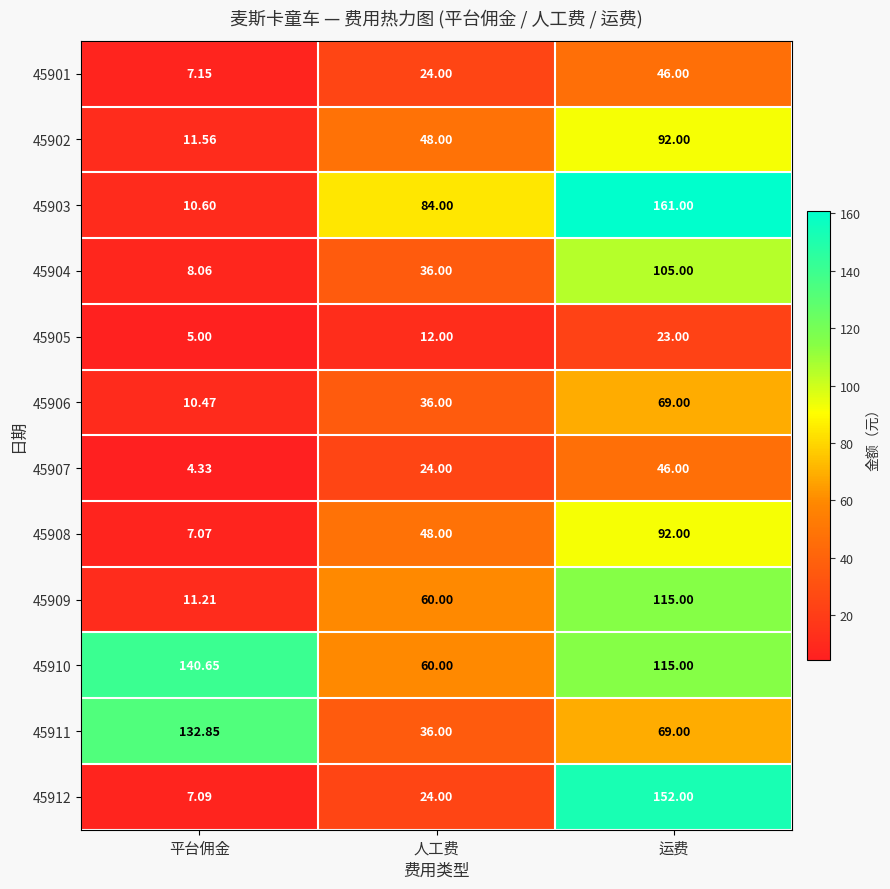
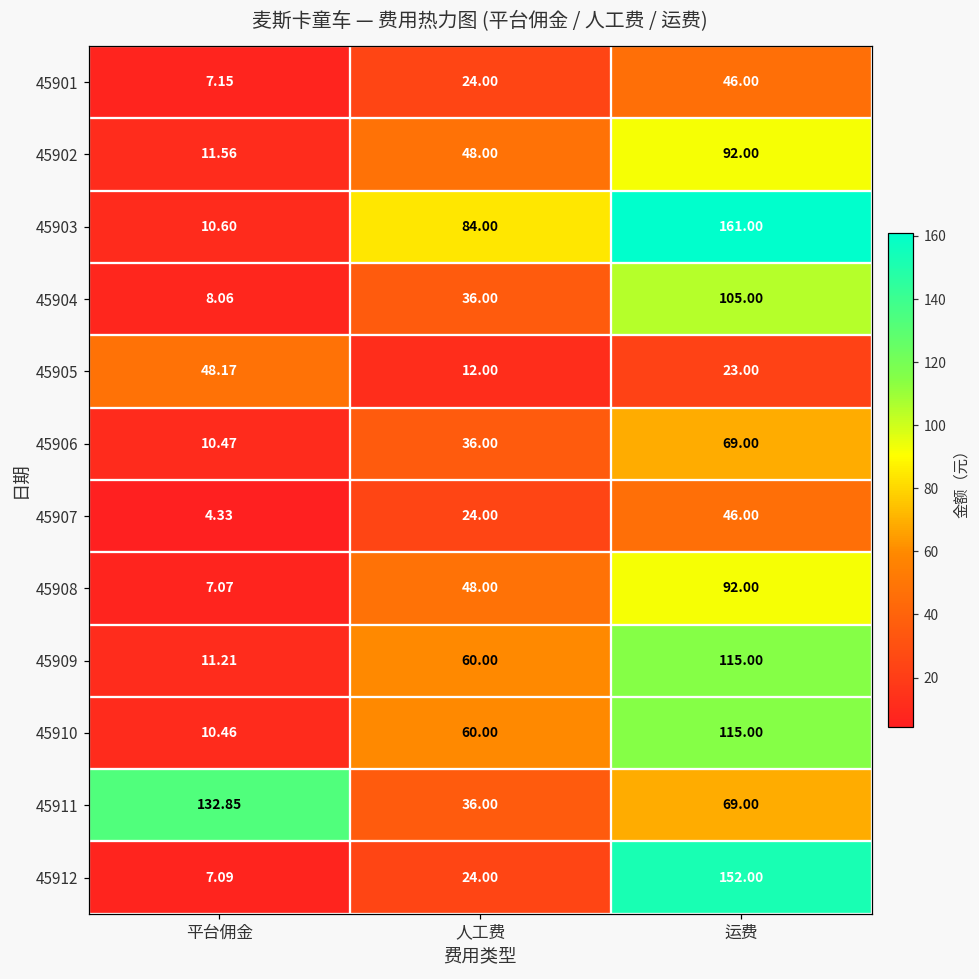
  {
    "45901": {
      "平台佣金": 7.15,
      "人工费": 24.00,
      "运费": 46.00
    },
    "45902": {
      "平台佣金": 11.56,
      "人工费": 48.00,
      "运费": 92.00
    },
    "45903": {
      "平台佣金": 10.60,
      "人工费": 84.00,
      "运费": 161.00
    },
    "45904": {
      "平台佣金": 8.06,
      "人工费": 36.00,
      "运费": 105.00
    },
    "45905": {
-     "平台佣金": 5.00,
+     "平台佣金": 48.17,
      "人工费": 12.00,
      "运费": 23.00
    },
    "45906": {
      "平台佣金": 10.47,
      "人工费": 36.00,
      "运费": 69.00
    },
    "45907": {
      "平台佣金": 4.33,
      "人工费": 24.00,
      "运费": 46.00
    },
    "45908": {
      "平台佣金": 7.07,
      "人工费": 48.00,
      "运费": 92.00
    },
    "45909": {
      "平台佣金": 11.21,
      "人工费": 60.00,
      "运费": 115.00
    },
    "45910": {
-     "平台佣金": 140.65,
+     "平台佣金": 10.46,
      "人工费": 60.00,
      "运费": 115.00
    },
    "45911": {
      "平台佣金": 132.85,
      "人工费": 36.00,
      "运费": 69.00
    },
    "45912": {
      "平台佣金": 7.09,
      "人工费": 24.00,
      "运费": 152.00
    }
  }
